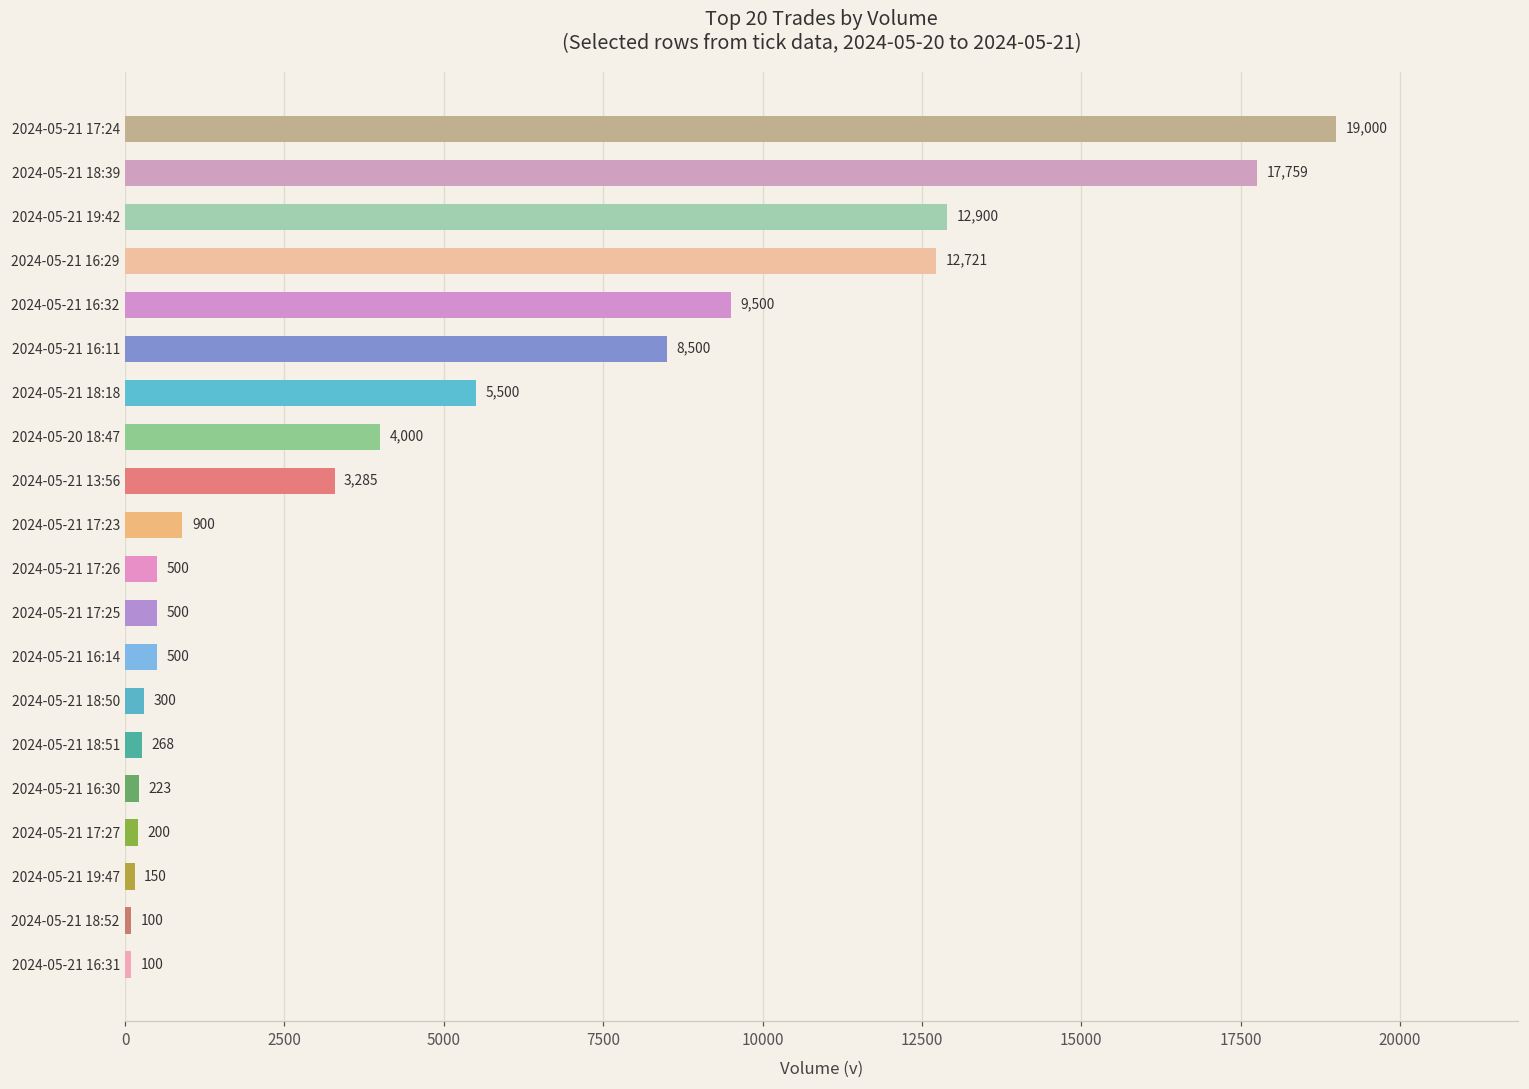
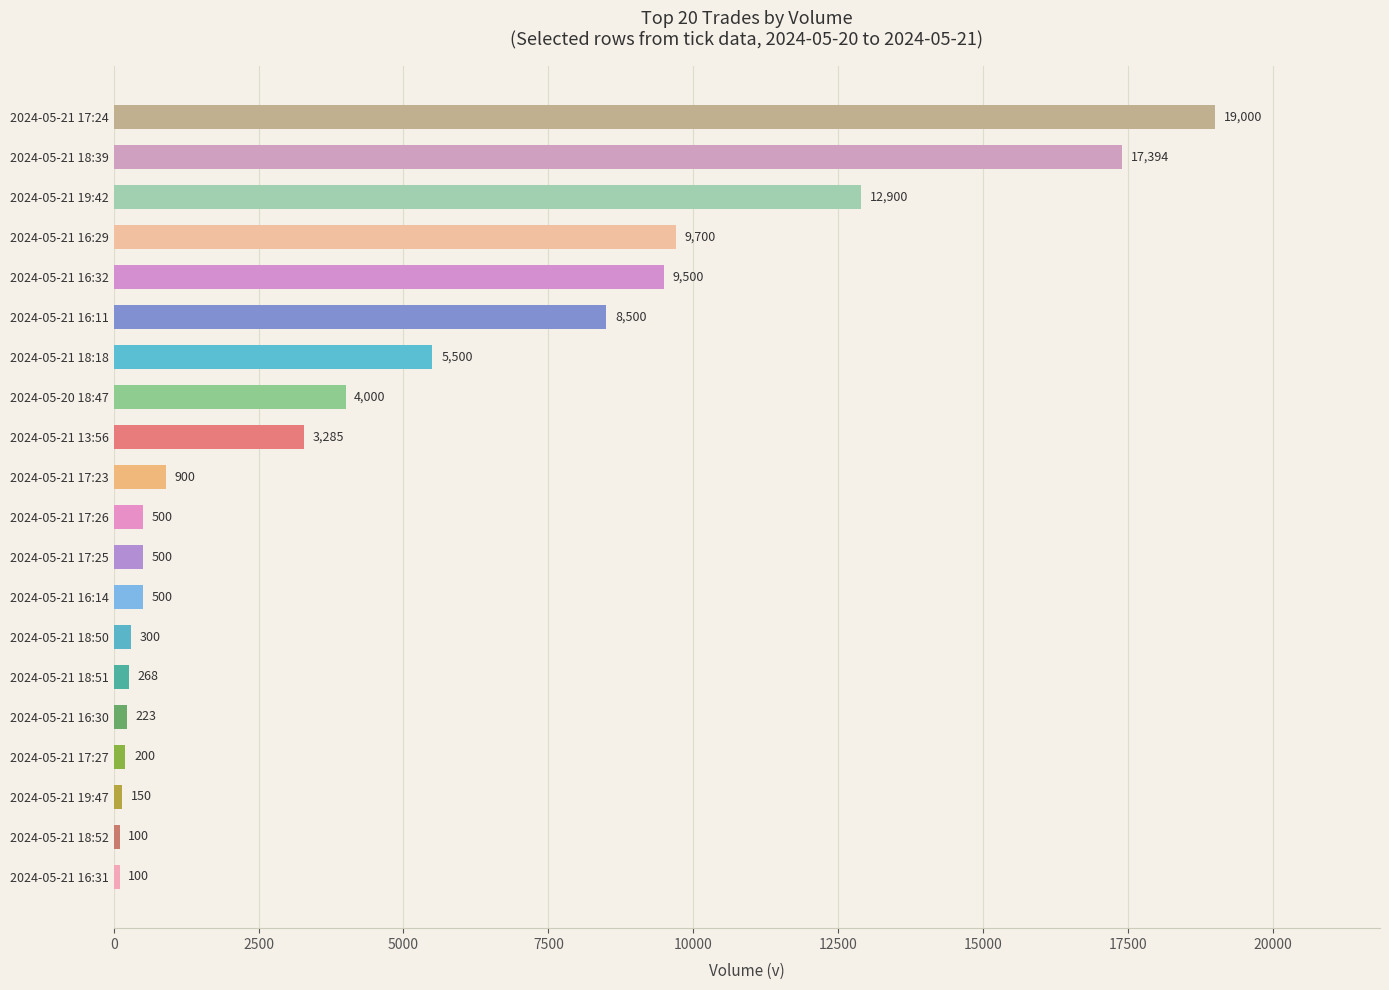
  {
    "2024-05-21 17:24": "19,000",
-   "2024-05-21 18:39": "17,759",
+   "2024-05-21 18:39": "17,394",
    "2024-05-21 19:42": "12,900",
-   "2024-05-21 16:29": "12,721",
+   "2024-05-21 16:29": "9,700",
    "2024-05-21 16:32": "9,500",
    "2024-05-21 16:11": "8,500",
    "2024-05-21 18:18": "5,500",
    "2024-05-20 18:47": "4,000",
    "2024-05-21 13:56": "3,285",
    "2024-05-21 17:23": "900",
    "2024-05-21 17:26": "500",
    "2024-05-21 17:25": "500",
    "2024-05-21 16:14": "500",
    "2024-05-21 18:50": "300",
    "2024-05-21 18:51": "268",
    "2024-05-21 16:30": "223",
    "2024-05-21 17:27": "200",
    "2024-05-21 19:47": "150",
    "2024-05-21 18:52": "100",
    "2024-05-21 16:31": "100"
  }
